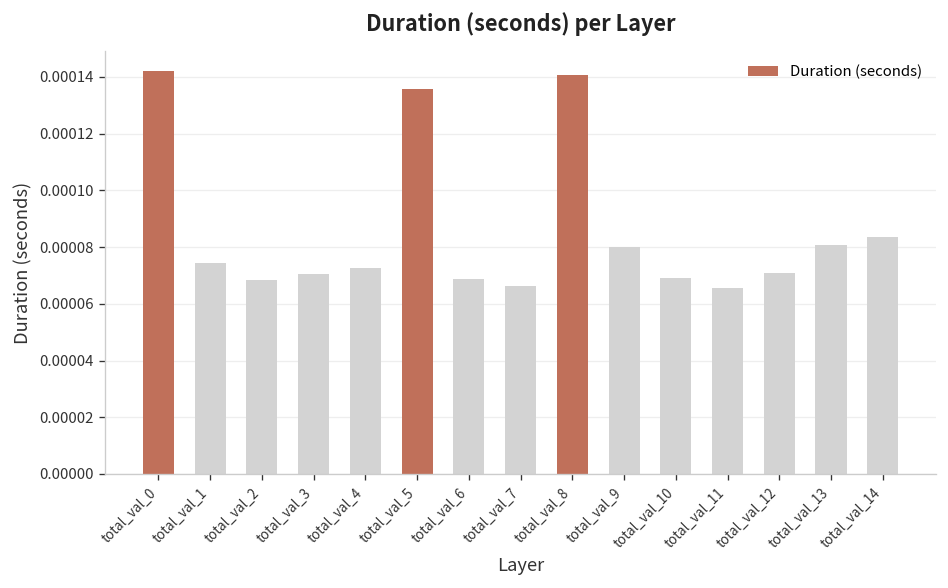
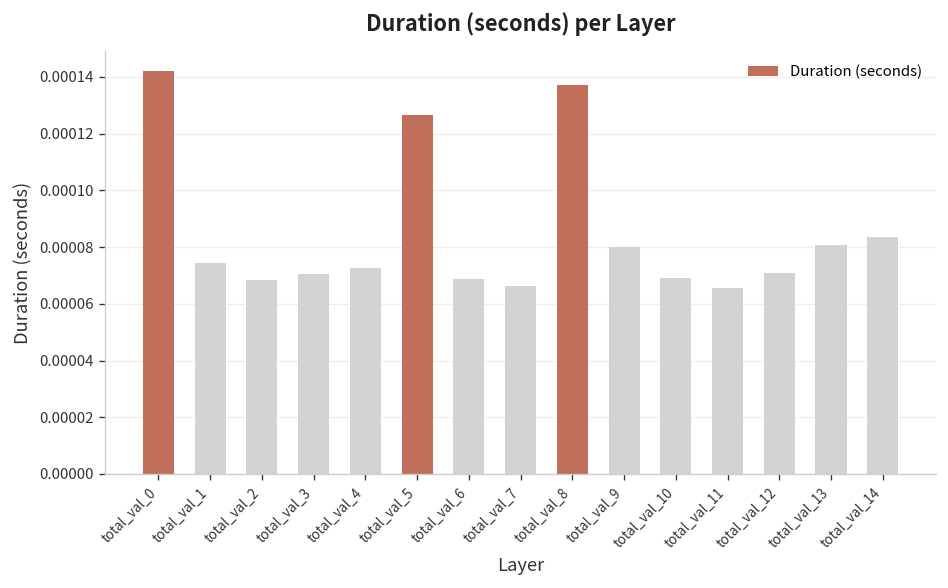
  {
    "total_val_0": 0.000142,
    "total_val_1": 0.000074,
    "total_val_2": 0.000068,
    "total_val_3": 0.000071,
    "total_val_4": 0.000072,
-   "total_val_5": 0.000136,
+   "total_val_5": 0.000127,
    "total_val_6": 0.000069,
    "total_val_7": 0.000066,
-   "total_val_8": 0.000141,
+   "total_val_8": 0.000137,
    "total_val_9": 0.000080,
    "total_val_10": 0.000069,
    "total_val_11": 0.000066,
    "total_val_12": 0.000071,
    "total_val_13": 0.000081,
    "total_val_14": 0.000084
  }
